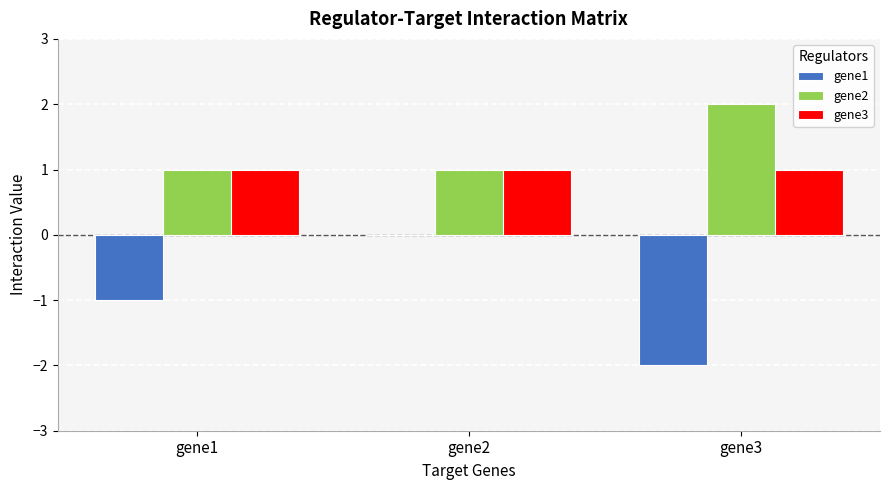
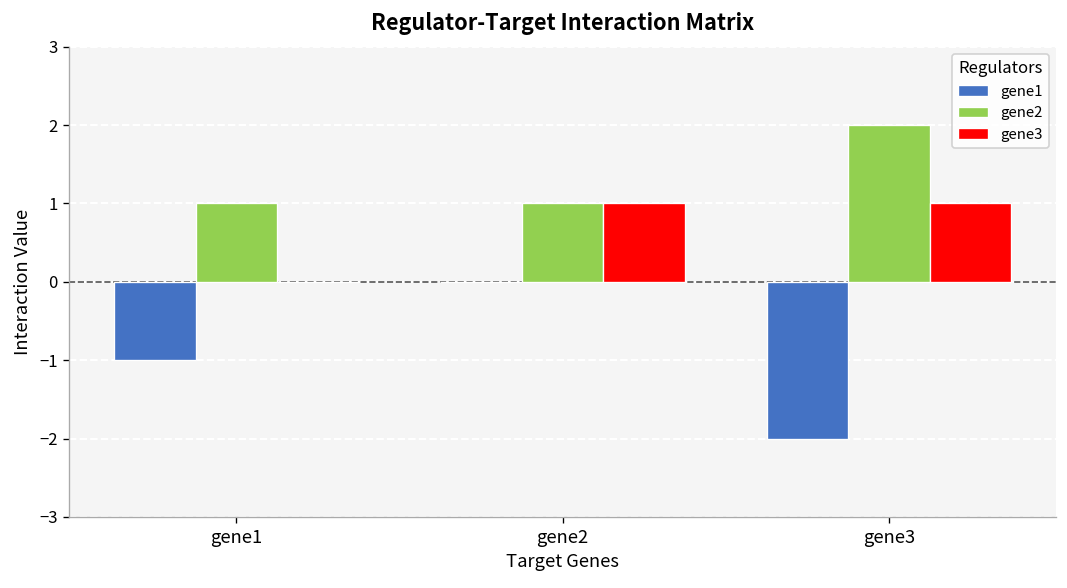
  {
    "gene1": {
      "gene1": -1,
      "gene2": 0,
      "gene3": -2
    },
    "gene2": {
      "gene1": 1,
      "gene2": 1,
      "gene3": 2
    },
    "gene3": {
-     "gene1": 1,
+     "gene1": 0,
      "gene2": 1,
      "gene3": 1
    }
  }
